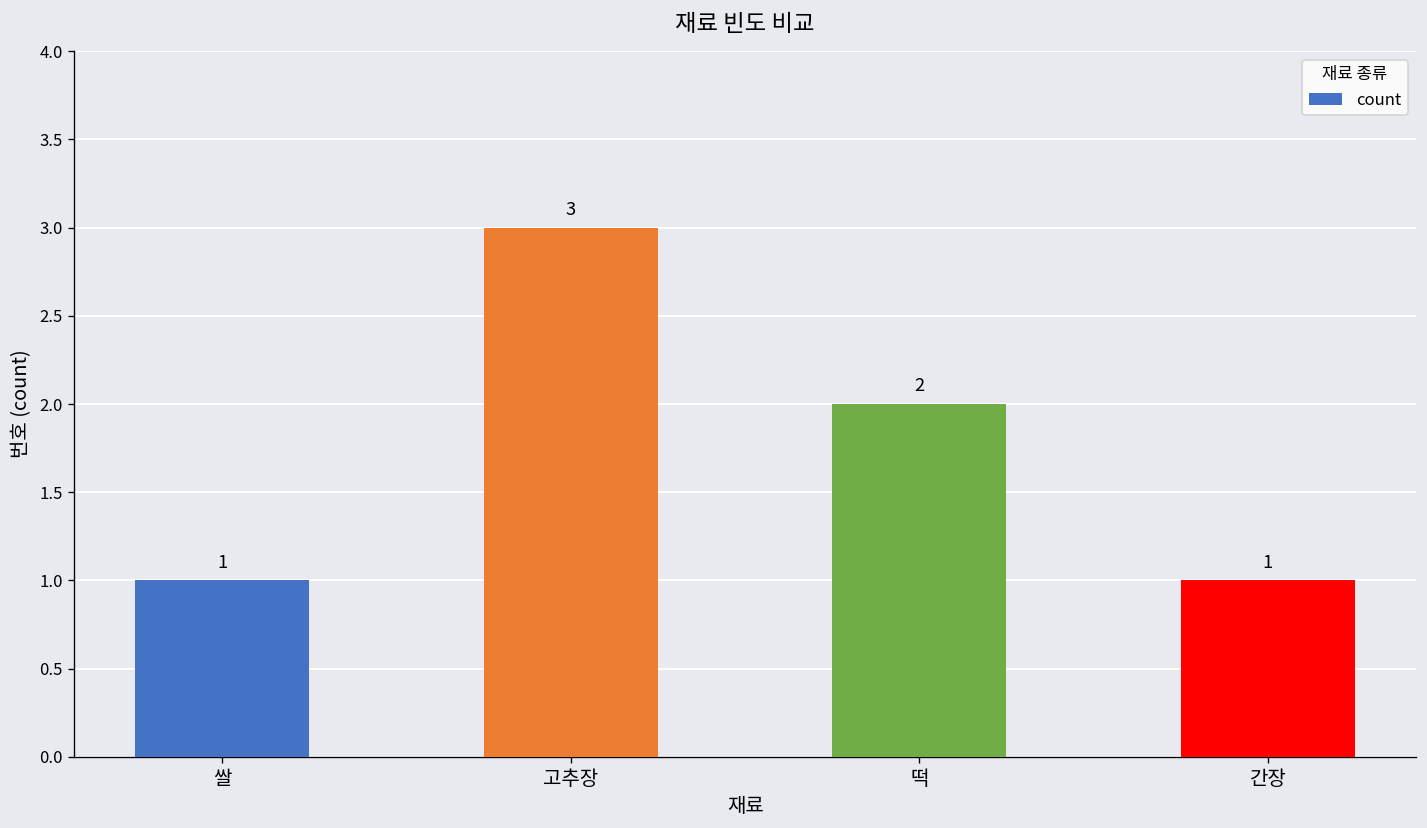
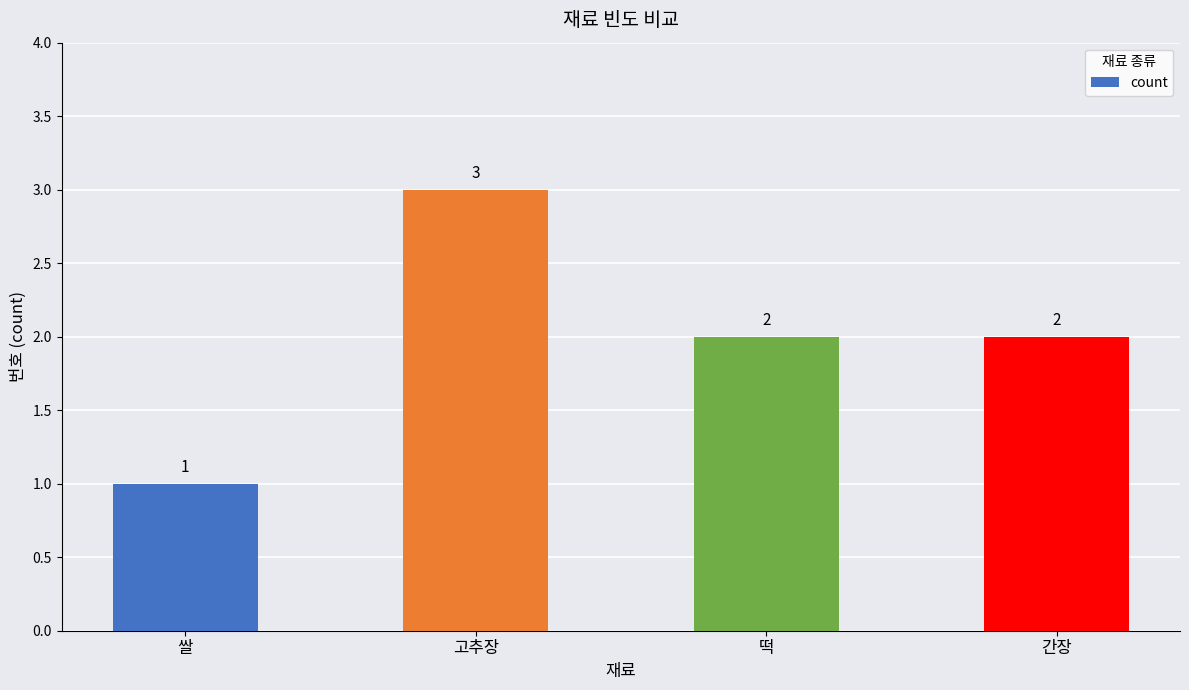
  {
    "쌀": 1,
    "고추장": 3,
    "떡": 2,
-   "간장": 1
+   "간장": 2
  }
